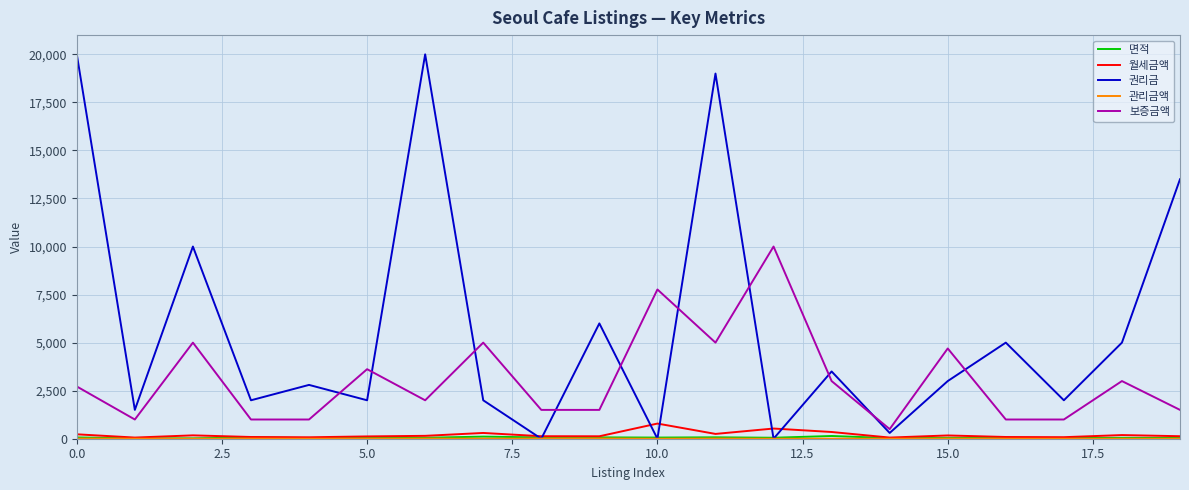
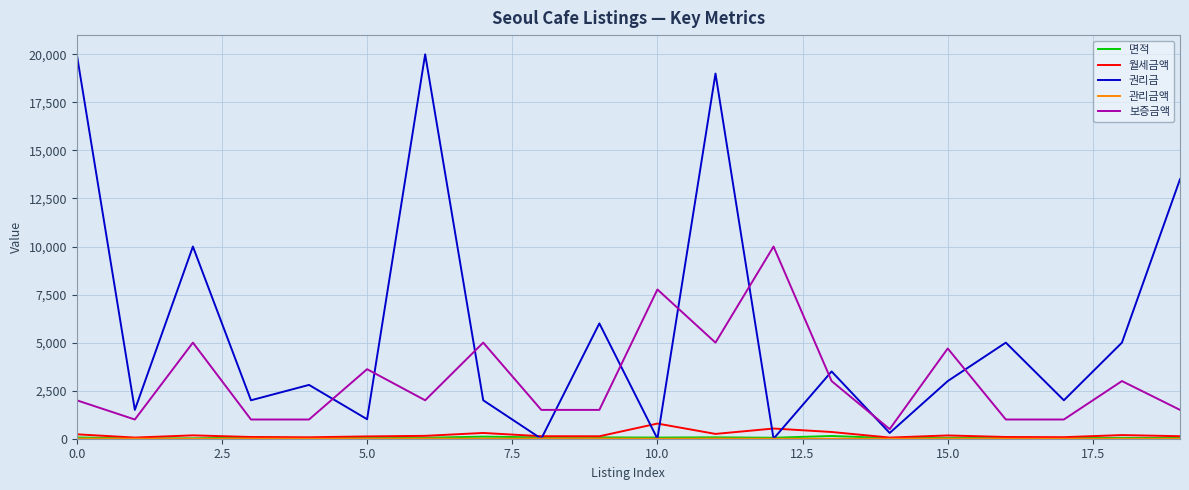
  {
    "월세금액": {
      "0.0": "200",
      "10.0": "800"
    },
    "권리금": {
      "0.0": "20,000",
-     "5.0": "2,000",
+     "5.0": "1,000",
      "15.0": "3,000"
    },
    "보증금액": {
-     "0.0": "2,700",
+     "0.0": "2,000",
      "5.0": "3,600",
      "10.0": "7,800",
      "15.0": "4,700"
    }
  }
